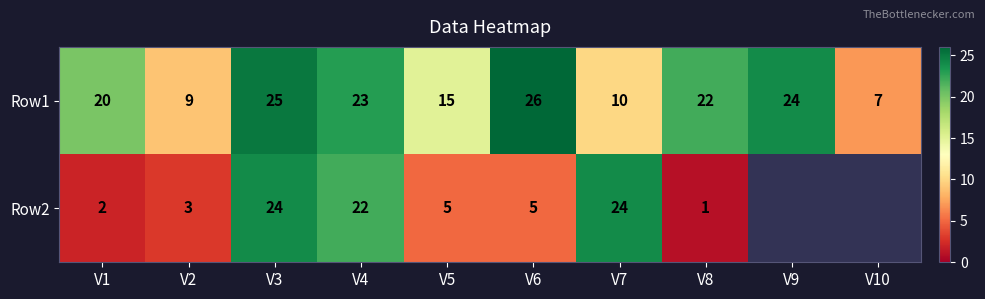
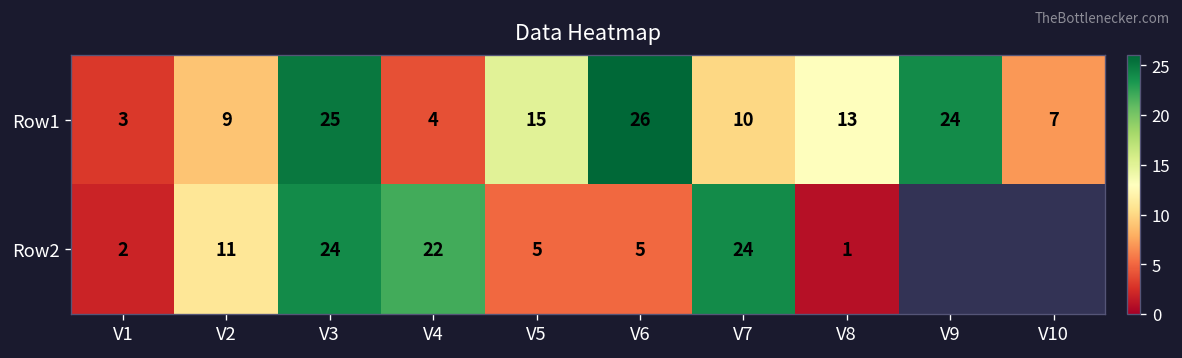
  {
    "Row1": {
-     "V1": 20,
+     "V1": 3,
      "V2": 9,
      "V3": 25,
-     "V4": 23,
+     "V4": 4,
      "V5": 15,
      "V6": 26,
      "V7": 10,
-     "V8": 22,
+     "V8": 13,
      "V9": 24,
      "V10": 7
    },
    "Row2": {
      "V1": 2,
-     "V2": 3,
+     "V2": 11,
      "V3": 24,
      "V4": 22,
      "V5": 5,
      "V6": 5,
      "V7": 24,
      "V8": 1
    }
  }
